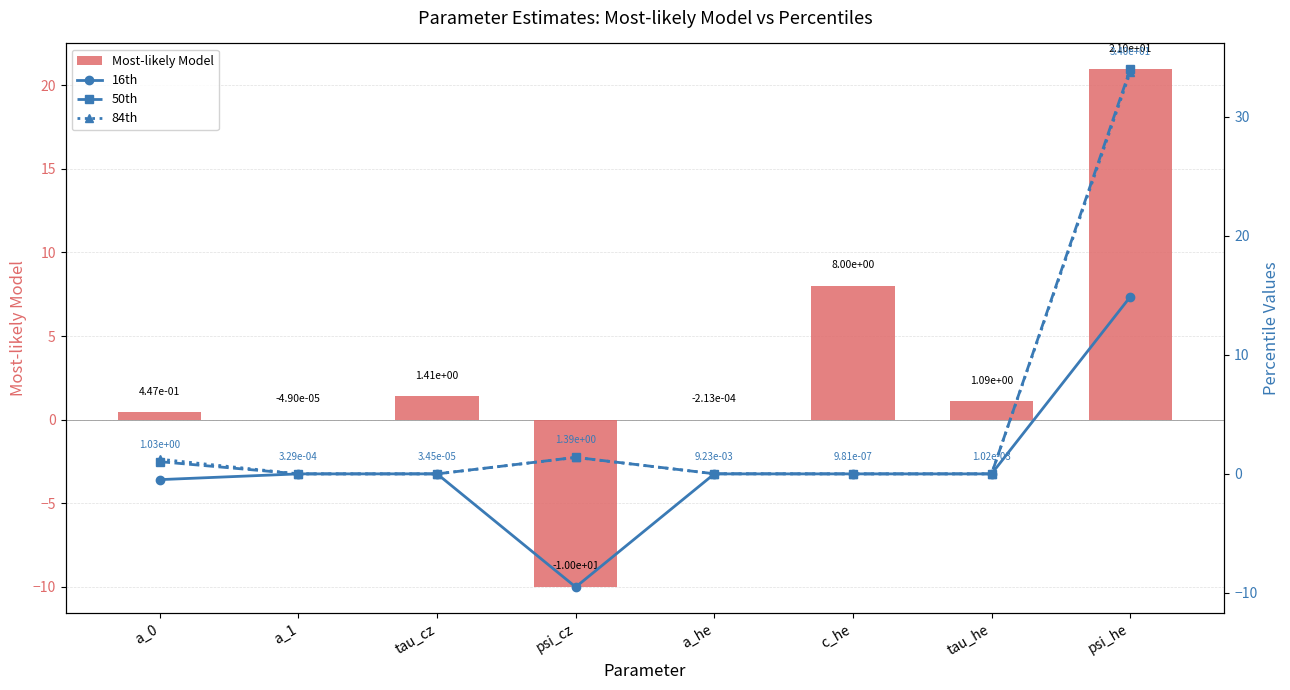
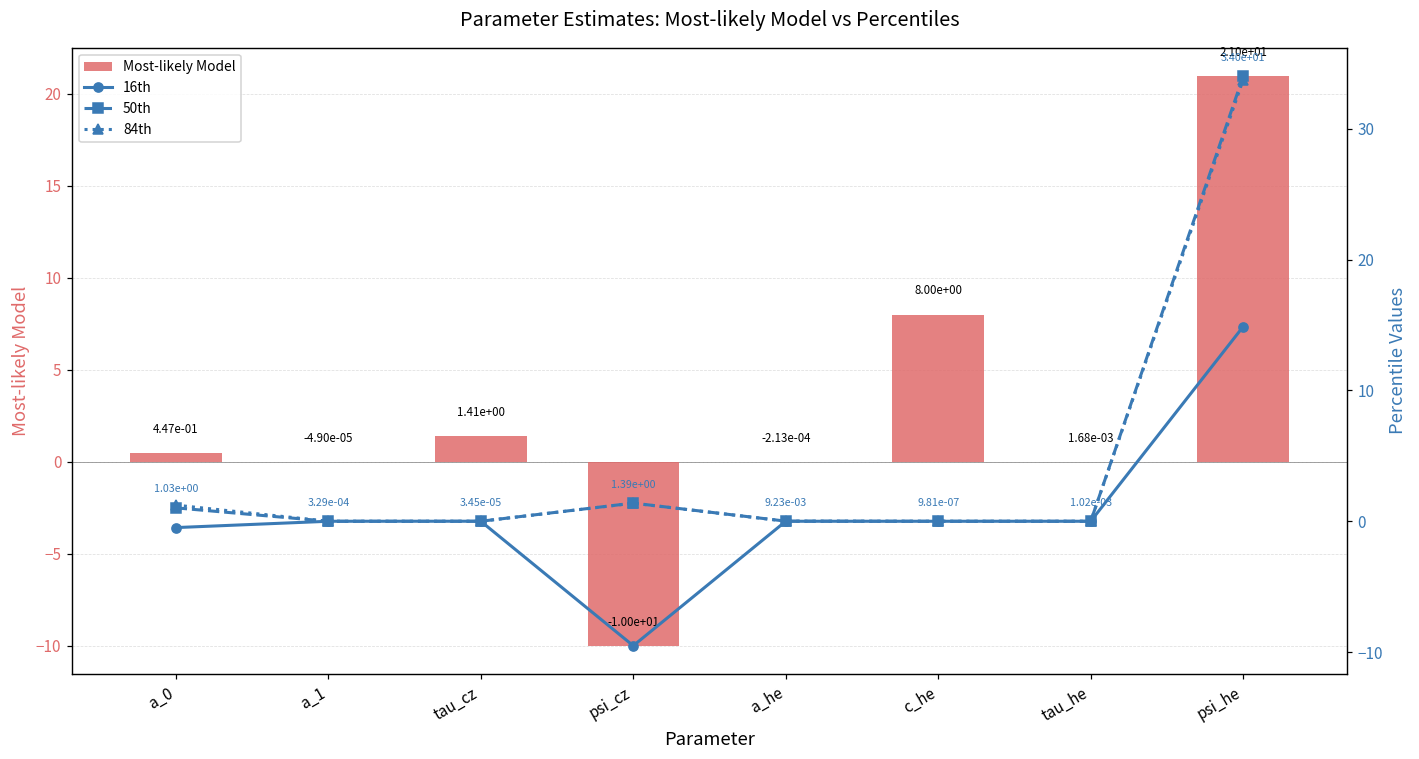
  {
    "Most-likely Model": {
      "a_0": "4.47e-01",
      "a_1": "-4.90e-05",
      "tau_cz": "1.41e+00",
      "psi_cz": "-1.00e+01",
      "a_he": "-2.13e-04",
      "c_he": "8.00e+00",
-     "tau_he": "1.09e+00"
+     "tau_he": "1.68e-03"
    }
  }
